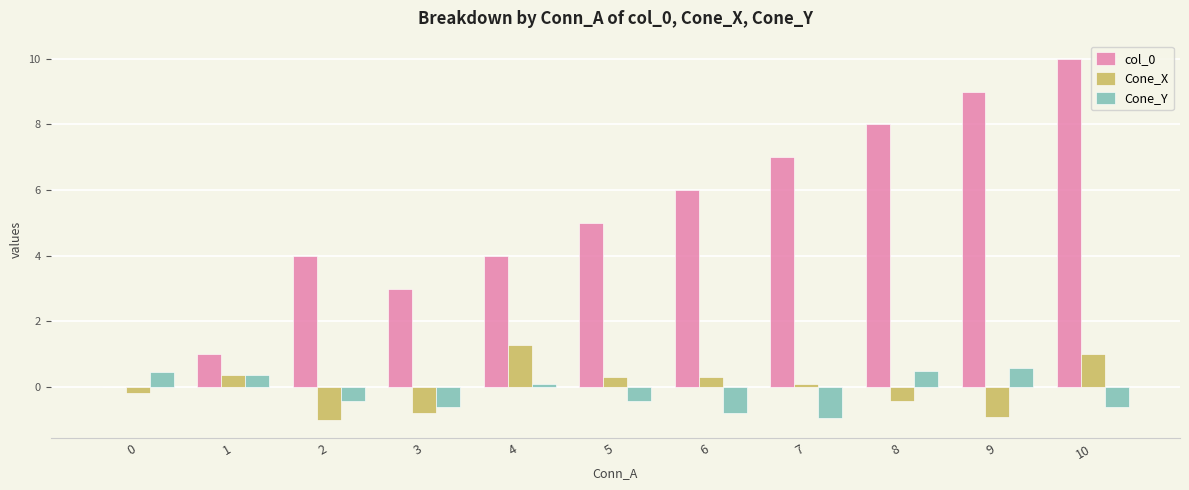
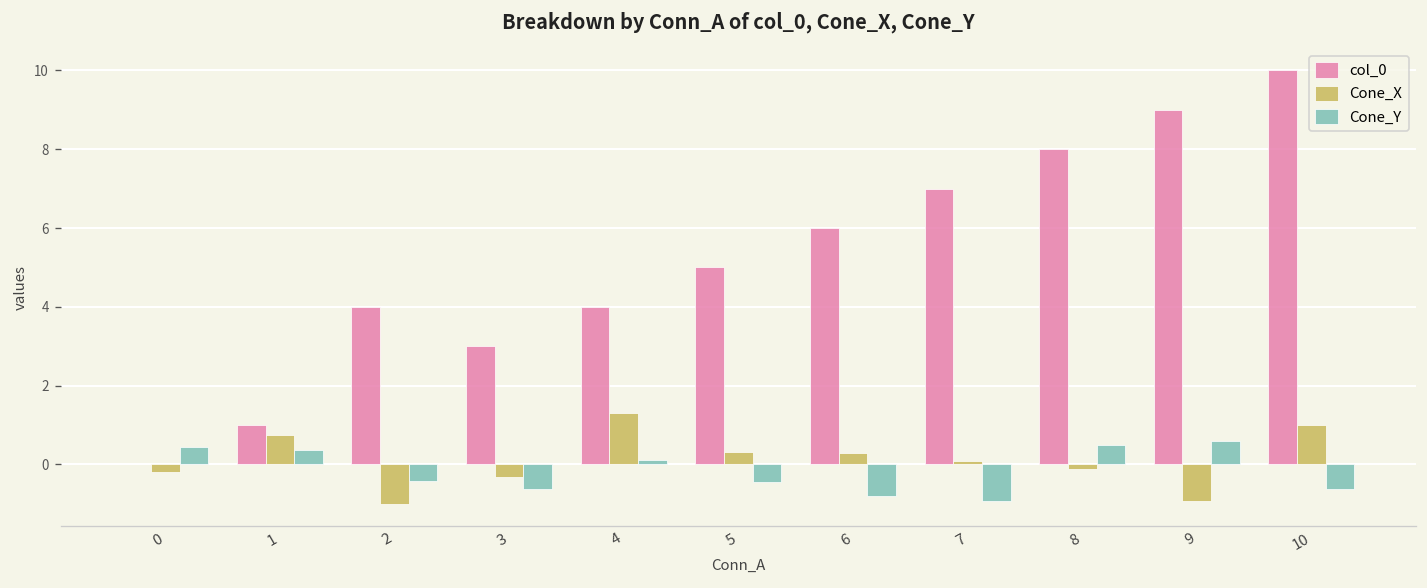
  {
    "col_0": {
      "0": 0.0,
      "1": 1.0,
      "2": 4.0,
      "3": 3.0,
      "4": 4.0,
      "5": 5.0,
      "6": 6.0,
      "7": 7.0,
      "8": 8.0,
      "9": 9.0,
      "10": 10.0
    },
    "Cone_X": {
      "0": -0.2,
-     "1": 0.4,
+     "1": 0.7,
      "2": -1.0,
-     "3": -0.8,
+     "3": -0.3,
      "4": 1.3,
      "5": 0.3,
      "6": 0.3,
      "7": 0.1,
-     "8": -0.4,
+     "8": -0.1,
      "9": -0.9,
      "10": 1.0
    },
    "Cone_Y": {
      "0": 0.5,
      "1": 0.4,
      "2": -0.4,
      "3": -0.6,
      "4": 0.1,
      "5": -0.4,
      "6": -0.8,
      "7": -0.9,
      "8": 0.5,
      "9": 0.6,
      "10": -0.6
    }
  }
